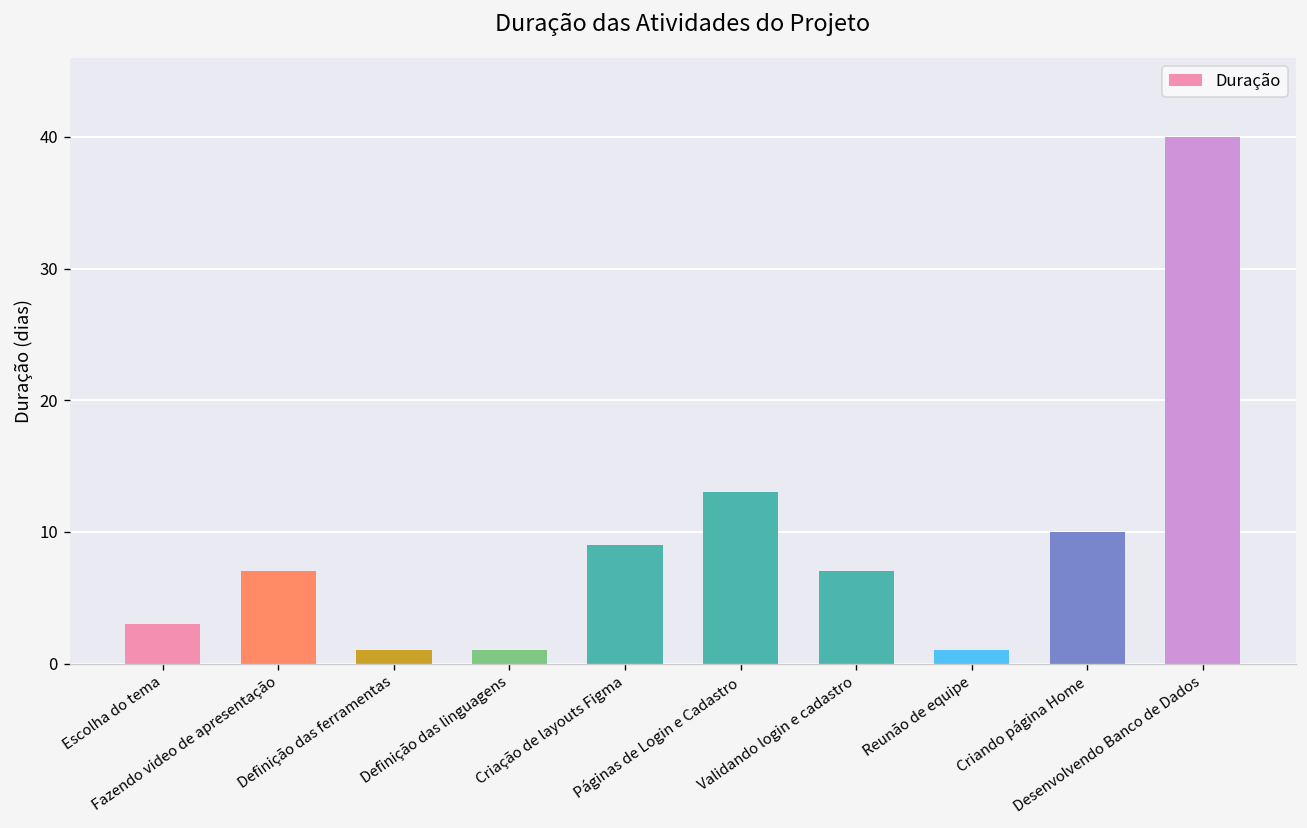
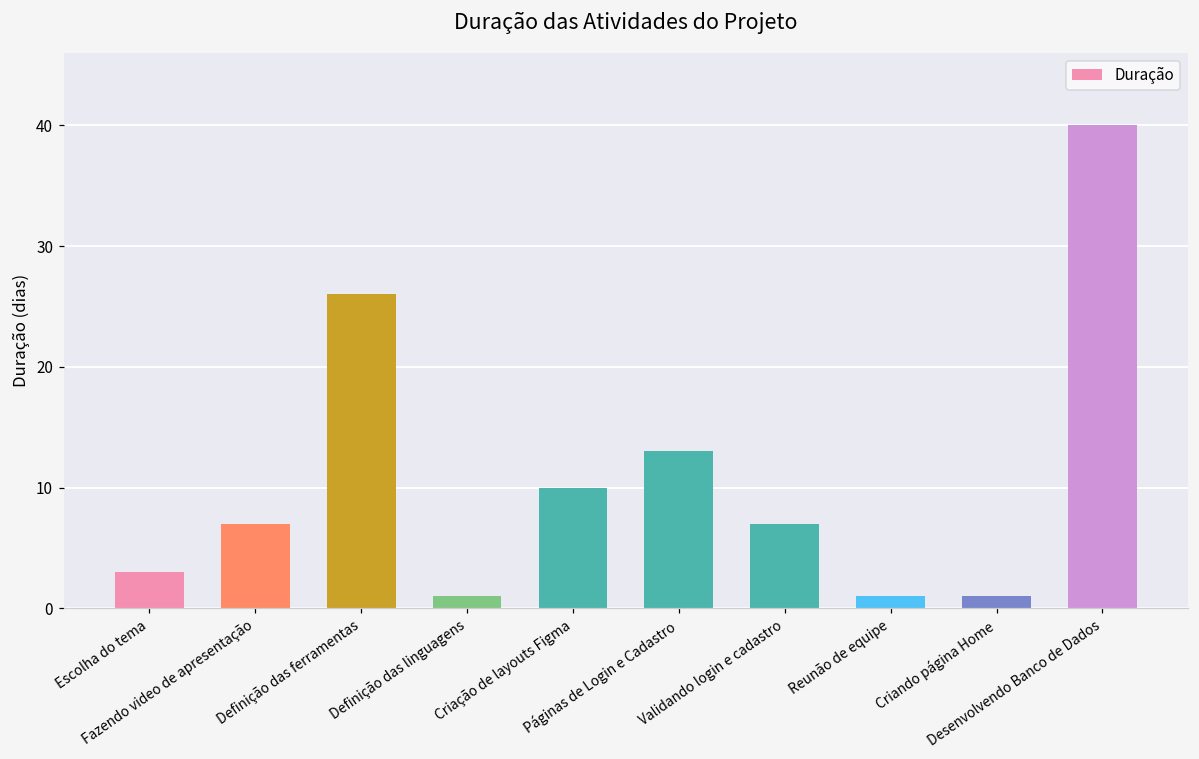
  {
    "Escolha do tema": 3,
    "Fazendo video de apresentação": 7,
-   "Definição das ferramentas": 1,
+   "Definição das ferramentas": 26,
    "Definição das linguagens": 1,
-   "Criação de layouts Figma": 9,
+   "Criação de layouts Figma": 10,
    "Páginas de Login e Cadastro": 13,
    "Validando login e cadastro": 7,
    "Reunão de equipe": 1,
-   "Criando página Home": 10,
+   "Criando página Home": 1,
    "Desenvolvendo Banco de Dados": 40
  }
